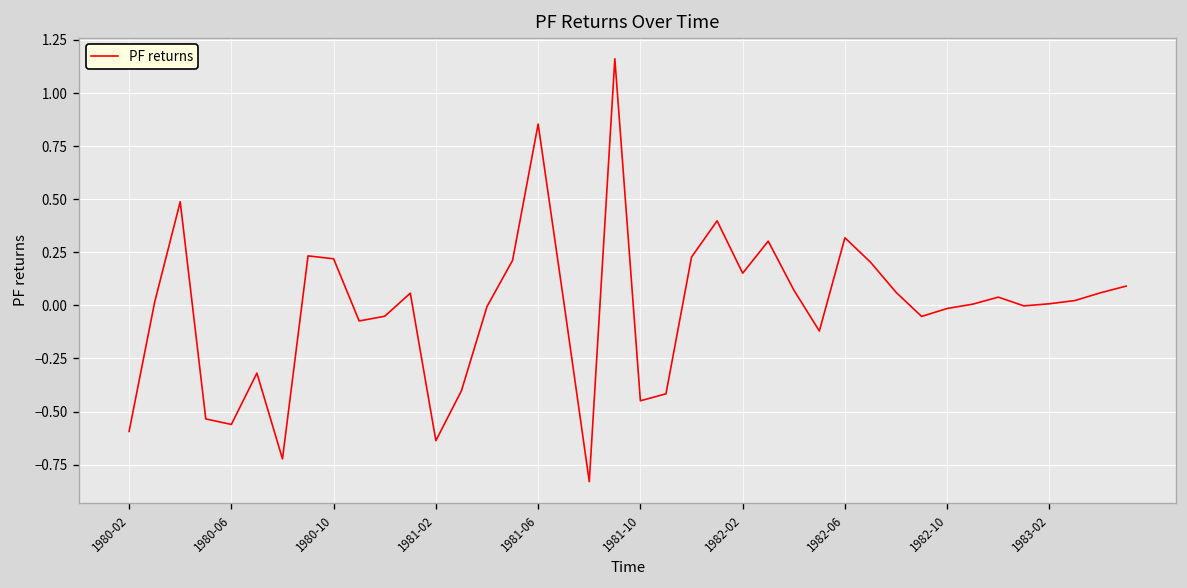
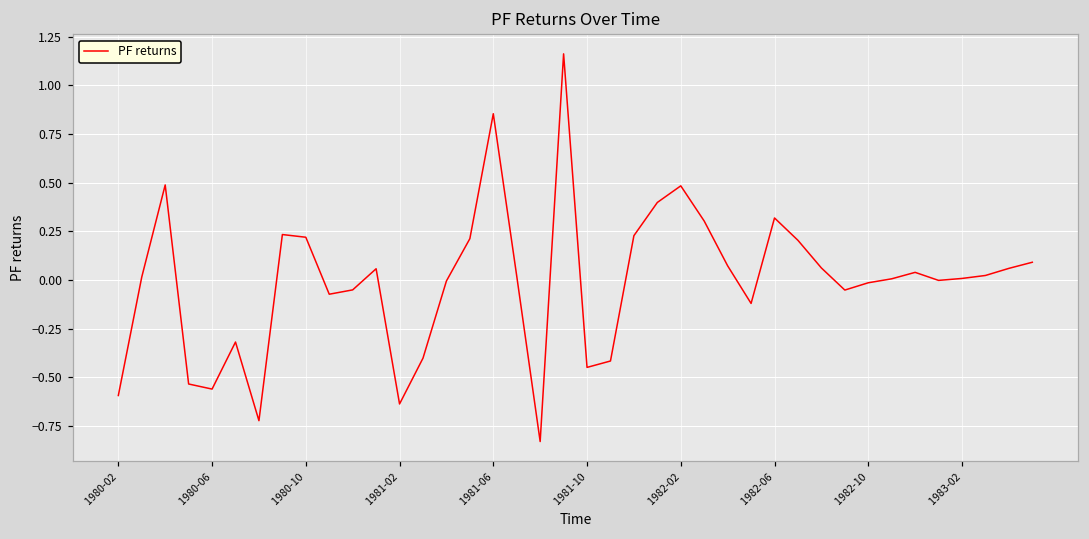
  {
    "1980-02": -0.59,
    "1980-06": -0.56,
    "1980-10": 0.22,
    "1981-02": -0.64,
    "1981-06": 0.85,
    "1981-10": -0.45,
-   "1982-02": 0.15,
+   "1982-02": 0.48,
    "1982-06": 0.32,
    "1982-10": -0.01,
    "1983-02": 0.01
  }
